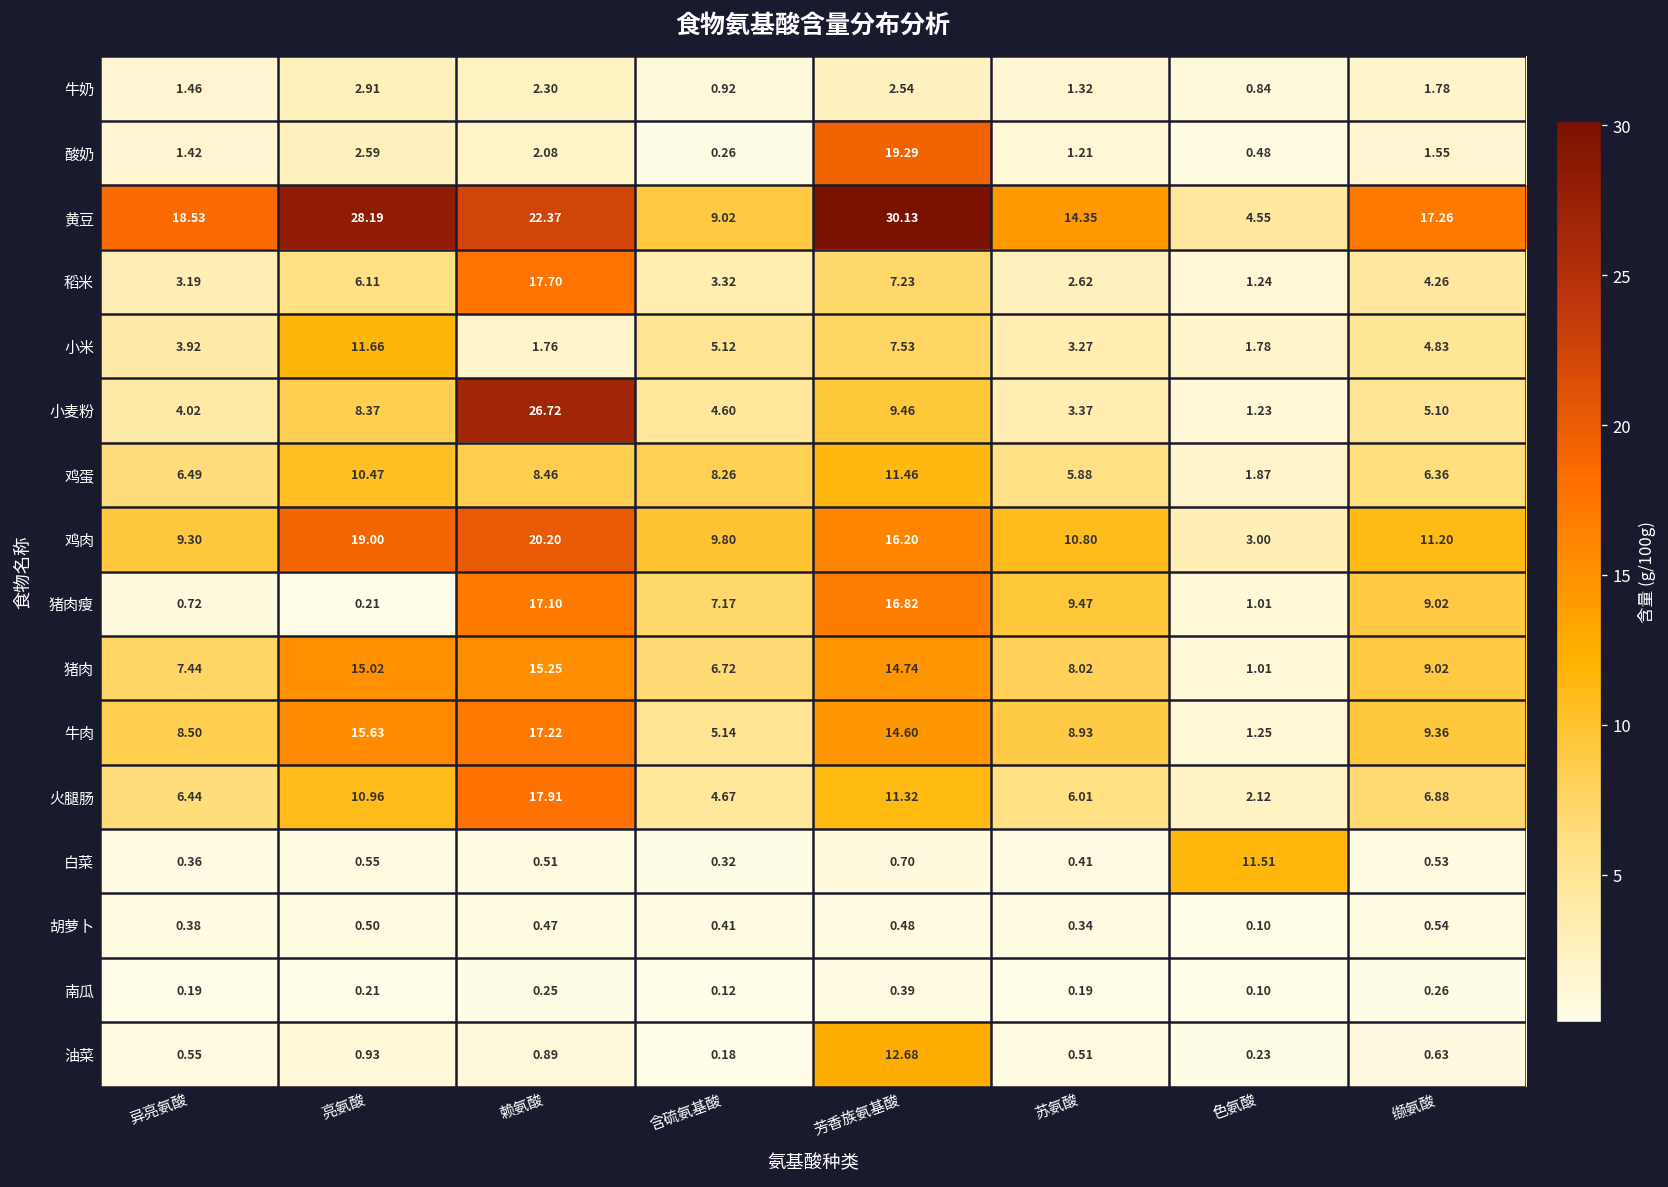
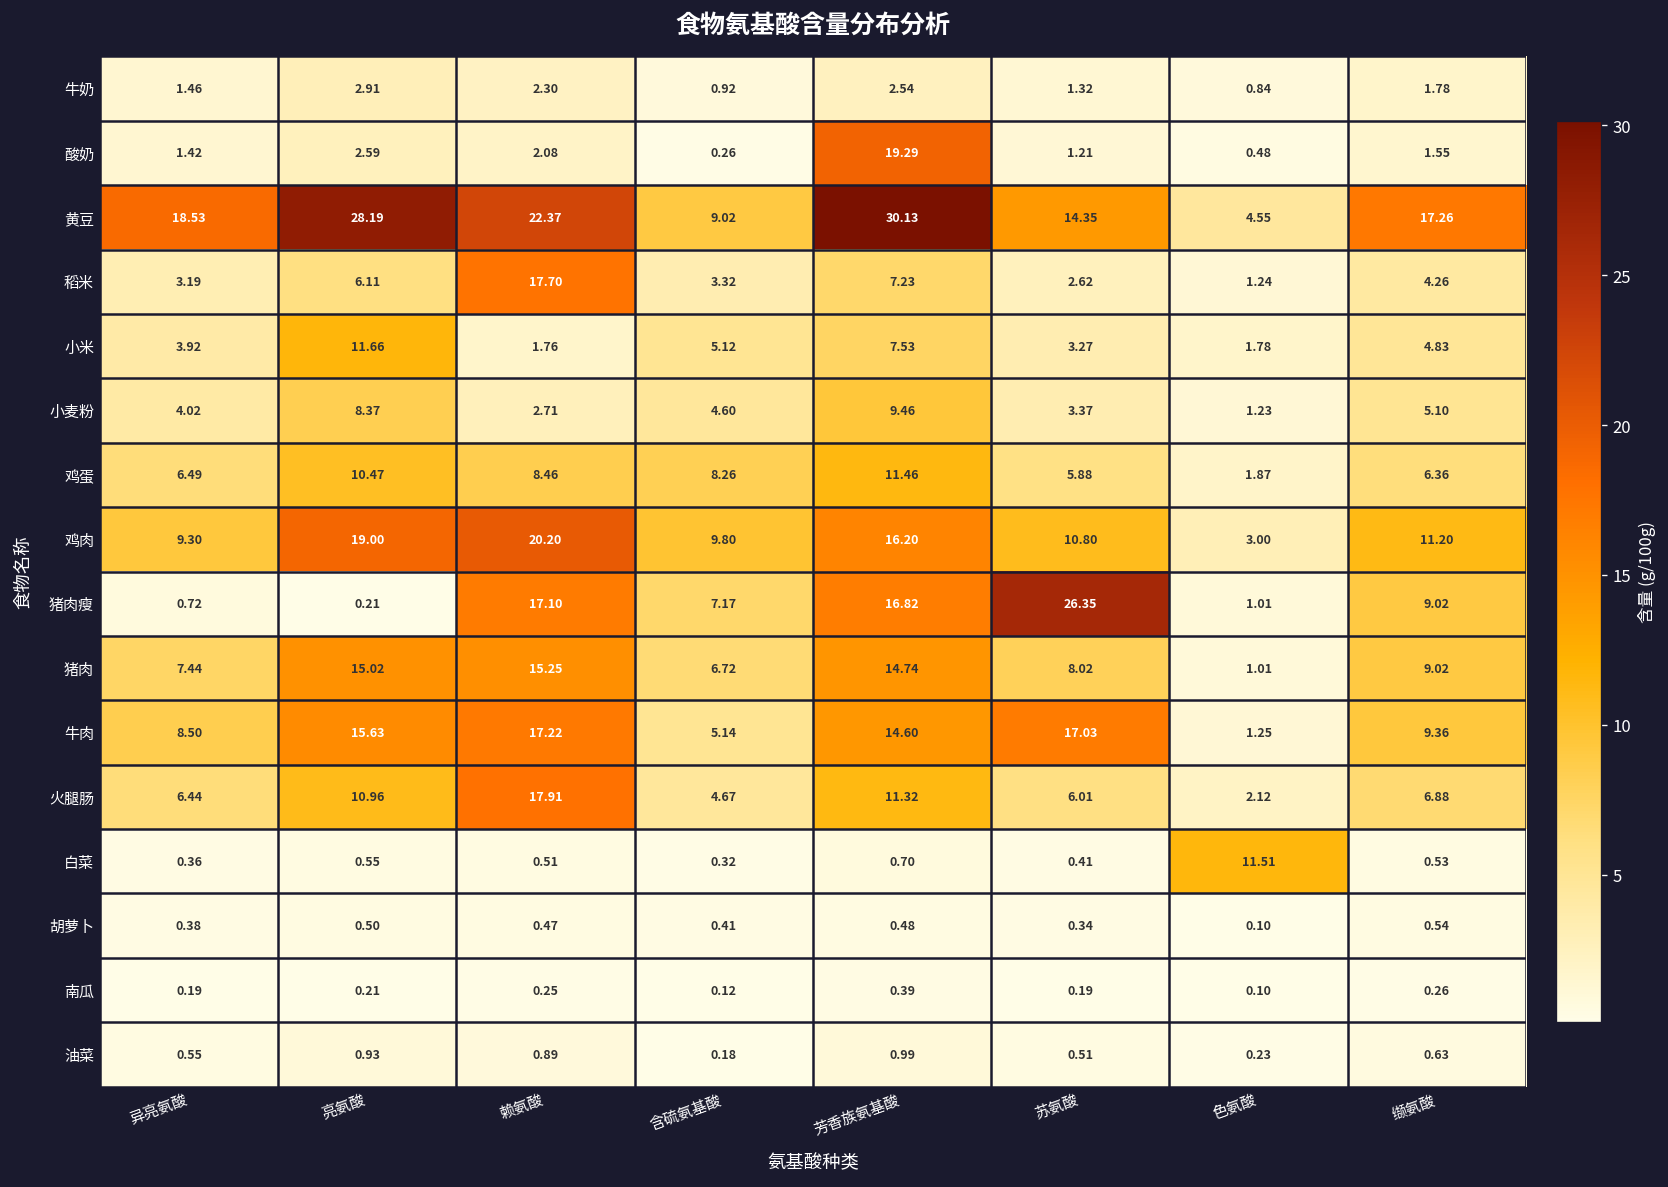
  {
    "牛奶": {
      "异亮氨酸": 1.46,
      "亮氨酸": 2.91,
      "赖氨酸": 2.30,
      "含硫氨基酸": 0.92,
      "芳香族氨基酸": 2.54,
      "苏氨酸": 1.32,
      "色氨酸": 0.84,
      "缬氨酸": 1.78
    },
    "酸奶": {
      "异亮氨酸": 1.42,
      "亮氨酸": 2.59,
      "赖氨酸": 2.08,
      "含硫氨基酸": 0.26,
      "芳香族氨基酸": 19.29,
      "苏氨酸": 1.21,
      "色氨酸": 0.48,
      "缬氨酸": 1.55
    },
    "黄豆": {
      "异亮氨酸": 18.53,
      "亮氨酸": 28.19,
      "赖氨酸": 22.37,
      "含硫氨基酸": 9.02,
      "芳香族氨基酸": 30.13,
      "苏氨酸": 14.35,
      "色氨酸": 4.55,
      "缬氨酸": 17.26
    },
    "稻米": {
      "异亮氨酸": 3.19,
      "亮氨酸": 6.11,
      "赖氨酸": 17.70,
      "含硫氨基酸": 3.32,
      "芳香族氨基酸": 7.23,
      "苏氨酸": 2.62,
      "色氨酸": 1.24,
      "缬氨酸": 4.26
    },
    "小米": {
      "异亮氨酸": 3.92,
      "亮氨酸": 11.66,
      "赖氨酸": 1.76,
      "含硫氨基酸": 5.12,
      "芳香族氨基酸": 7.53,
      "苏氨酸": 3.27,
      "色氨酸": 1.78,
      "缬氨酸": 4.83
    },
    "小麦粉": {
      "异亮氨酸": 4.02,
      "亮氨酸": 8.37,
-     "赖氨酸": 26.72,
+     "赖氨酸": 2.71,
      "含硫氨基酸": 4.60,
      "芳香族氨基酸": 9.46,
      "苏氨酸": 3.37,
      "色氨酸": 1.23,
      "缬氨酸": 5.10
    },
    "鸡蛋": {
      "异亮氨酸": 6.49,
      "亮氨酸": 10.47,
      "赖氨酸": 8.46,
      "含硫氨基酸": 8.26,
      "芳香族氨基酸": 11.46,
      "苏氨酸": 5.88,
      "色氨酸": 1.87,
      "缬氨酸": 6.36
    },
    "鸡肉": {
      "异亮氨酸": 9.30,
      "亮氨酸": 19.00,
      "赖氨酸": 20.20,
      "含硫氨基酸": 9.80,
      "芳香族氨基酸": 16.20,
      "苏氨酸": 10.80,
      "色氨酸": 3.00,
      "缬氨酸": 11.20
    },
    "猪肉瘦": {
      "异亮氨酸": 0.72,
      "亮氨酸": 0.21,
      "赖氨酸": 17.10,
      "含硫氨基酸": 7.17,
      "芳香族氨基酸": 16.82,
-     "苏氨酸": 9.47,
+     "苏氨酸": 26.35,
      "色氨酸": 1.01,
      "缬氨酸": 9.02
    },
    "猪肉": {
      "异亮氨酸": 7.44,
      "亮氨酸": 15.02,
      "赖氨酸": 15.25,
      "含硫氨基酸": 6.72,
      "芳香族氨基酸": 14.74,
      "苏氨酸": 8.02,
      "色氨酸": 1.01,
      "缬氨酸": 9.02
    },
    "牛肉": {
      "异亮氨酸": 8.50,
      "亮氨酸": 15.63,
      "赖氨酸": 17.22,
      "含硫氨基酸": 5.14,
      "芳香族氨基酸": 14.60,
-     "苏氨酸": 8.93,
+     "苏氨酸": 17.03,
      "色氨酸": 1.25,
      "缬氨酸": 9.36
    },
    "火腿肠": {
      "异亮氨酸": 6.44,
      "亮氨酸": 10.96,
      "赖氨酸": 17.91,
      "含硫氨基酸": 4.67,
      "芳香族氨基酸": 11.32,
      "苏氨酸": 6.01,
      "色氨酸": 2.12,
      "缬氨酸": 6.88
    },
    "白菜": {
      "异亮氨酸": 0.36,
      "亮氨酸": 0.55,
      "赖氨酸": 0.51,
      "含硫氨基酸": 0.32,
      "芳香族氨基酸": 0.70,
      "苏氨酸": 0.41,
      "色氨酸": 11.51,
      "缬氨酸": 0.53
    },
    "胡萝卜": {
      "异亮氨酸": 0.38,
      "亮氨酸": 0.50,
      "赖氨酸": 0.47,
      "含硫氨基酸": 0.41,
      "芳香族氨基酸": 0.48,
      "苏氨酸": 0.34,
      "色氨酸": 0.10,
      "缬氨酸": 0.54
    },
    "南瓜": {
      "异亮氨酸": 0.19,
      "亮氨酸": 0.21,
      "赖氨酸": 0.25,
      "含硫氨基酸": 0.12,
      "芳香族氨基酸": 0.39,
      "苏氨酸": 0.19,
      "色氨酸": 0.10,
      "缬氨酸": 0.26
    },
    "油菜": {
      "异亮氨酸": 0.55,
      "亮氨酸": 0.93,
      "赖氨酸": 0.89,
      "含硫氨基酸": 0.18,
-     "芳香族氨基酸": 12.68,
+     "芳香族氨基酸": 0.99,
      "苏氨酸": 0.51,
      "色氨酸": 0.23,
      "缬氨酸": 0.63
    }
  }
